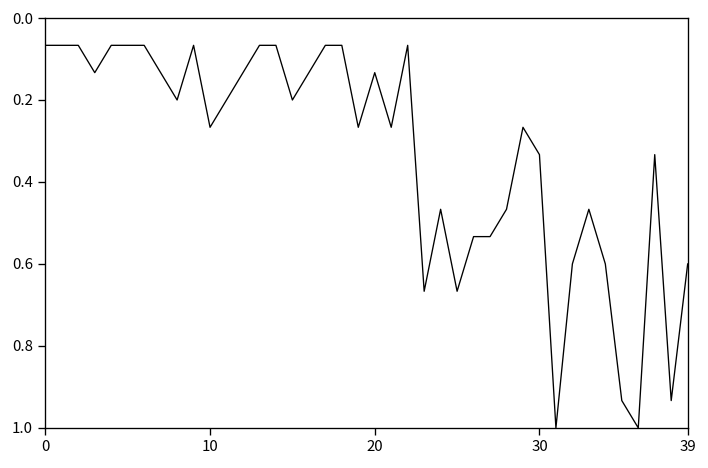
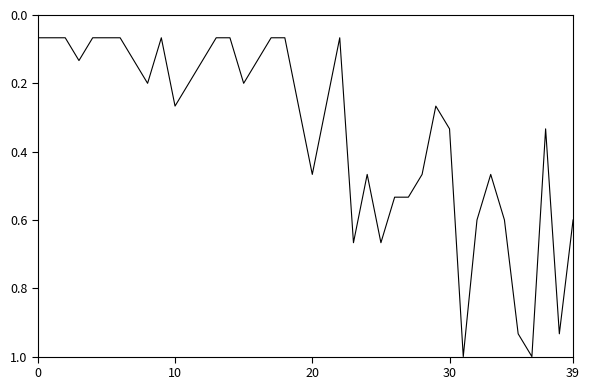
  {
    "0": 0.07,
    "10": 0.27,
-   "20": 0.13,
+   "20": 0.47,
    "30": 0.33,
    "39": 0.60
  }
